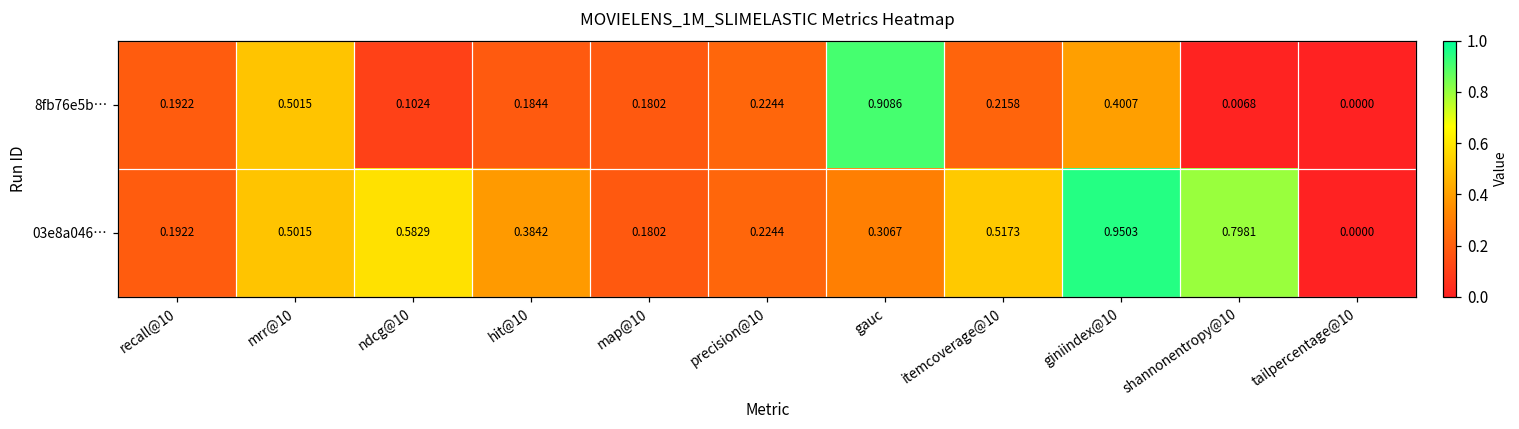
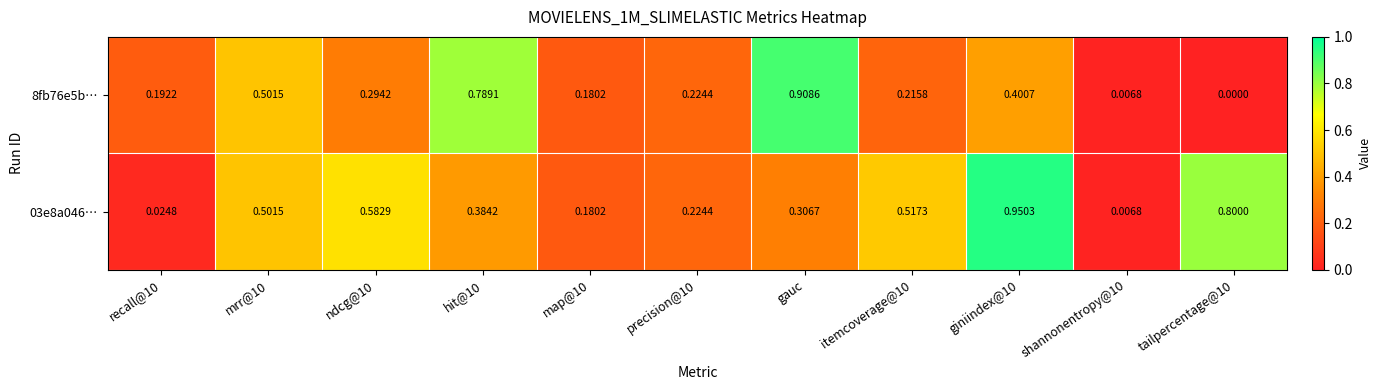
  {
    "8fb76e5b…": {
      "recall@10": 0.1922,
      "mrr@10": 0.5015,
-     "ndcg@10": 0.1024,
-     "hit@10": 0.1844,
+     "ndcg@10": 0.2942,
+     "hit@10": 0.7891,
      "map@10": 0.1802,
      "precision@10": 0.2244,
      "gauc": 0.9086,
      "itemcoverage@10": 0.2158,
      "giniindex@10": 0.4007,
      "shannonentropy@10": 0.0068,
      "tailpercentage@10": 0.0000
    },
    "03e8a046…": {
-     "recall@10": 0.1922,
+     "recall@10": 0.0248,
      "mrr@10": 0.5015,
      "ndcg@10": 0.5829,
      "hit@10": 0.3842,
      "map@10": 0.1802,
      "precision@10": 0.2244,
      "gauc": 0.3067,
      "itemcoverage@10": 0.5173,
      "giniindex@10": 0.9503,
-     "shannonentropy@10": 0.7981,
-     "tailpercentage@10": 0.0000
+     "shannonentropy@10": 0.0068,
+     "tailpercentage@10": 0.8000
    }
  }
